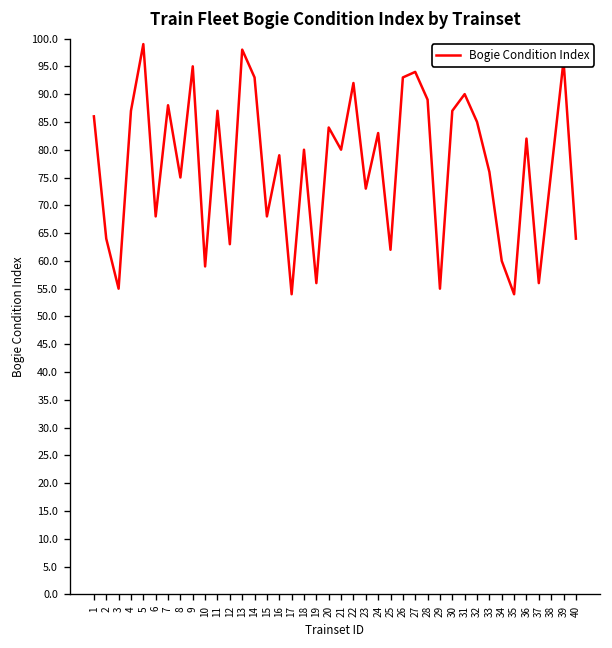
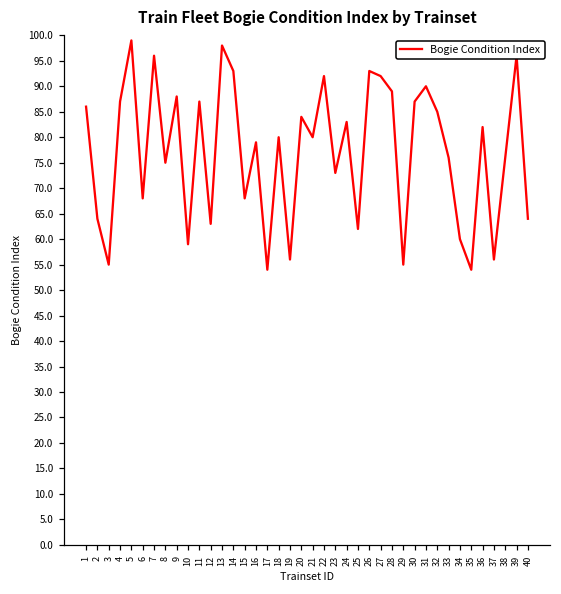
  {
    "1": 86,
    "2": 64,
    "3": 55,
    "4": 87,
    "5": 99,
    "6": 68,
-   "7": 88,
+   "7": 96,
    "8": 75,
-   "9": 95,
+   "9": 88,
    "10": 59,
    "11": 87,
    "12": 63,
    "13": 98,
    "14": 93,
    "15": 68,
    "16": 79,
    "17": 54,
    "18": 80,
    "19": 56,
    "20": 84,
    "21": 80,
    "22": 92,
    "23": 73,
    "24": 83,
    "25": 62,
    "26": 93,
-   "27": 94,
+   "27": 92,
    "28": 89,
    "29": 55,
    "30": 87,
    "31": 90,
    "32": 85,
    "33": 76,
    "34": 60,
    "35": 54,
    "36": 82,
    "37": 56,
    "38": 76,
    "40": 64
  }
